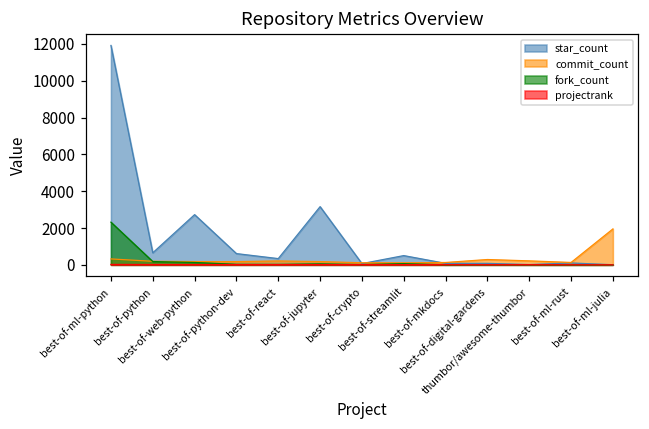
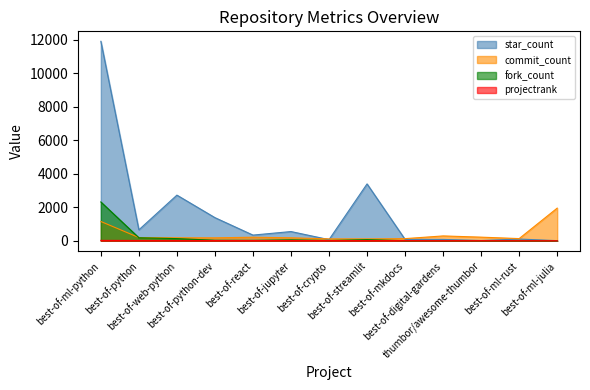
  {
    "star_count": {
      "best-of-ml-python": 11900,
      "best-of-python": 700,
      "best-of-web-python": 2700,
-     "best-of-python-dev": 600,
-     "best-of-jupyter": 3200,
-     "best-of-streamlit": 500
+     "best-of-python-dev": 1400,
+     "best-of-jupyter": 600,
+     "best-of-streamlit": 3400
    },
    "commit_count": {
-     "best-of-ml-python": 300,
+     "best-of-ml-python": 1200,
      "best-of-digital-gardens": 300,
      "thumbor/awesome-thumbor": 200,
      "best-of-ml-julia": 2000
    },
    "fork_count": {
      "best-of-ml-python": 2300
    },
    "projectrank": {
      "best-of-ml-python": 0,
      "best-of-python": 0
    }
  }
